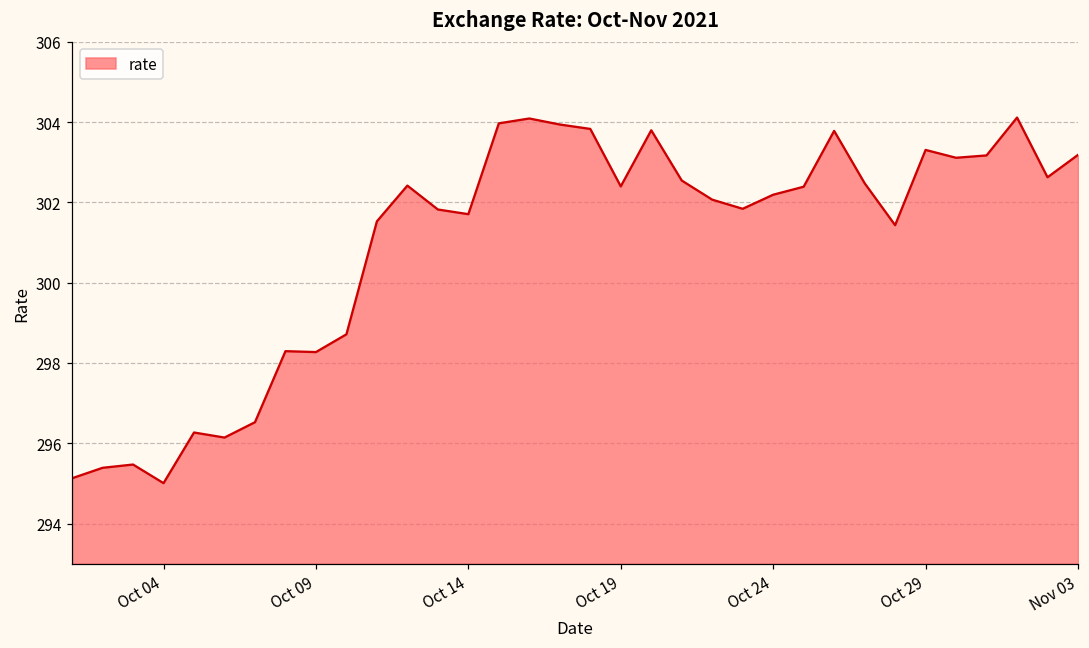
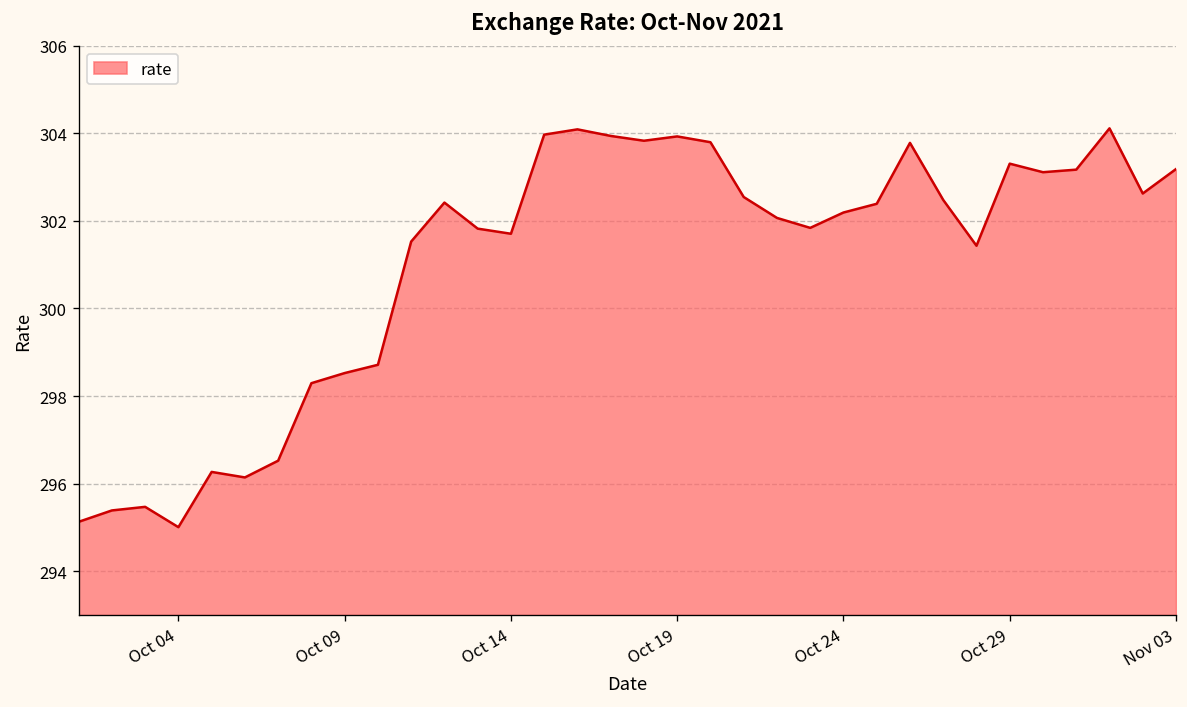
  {
    "Oct 04": 295.0,
-   "Oct 09": 298.3,
+   "Oct 09": 298.5,
    "Oct 14": 301.7,
-   "Oct 19": 302.4,
+   "Oct 19": 303.9,
    "Oct 24": 302.2,
    "Oct 29": 303.3,
    "Nov 03": 303.2
  }
